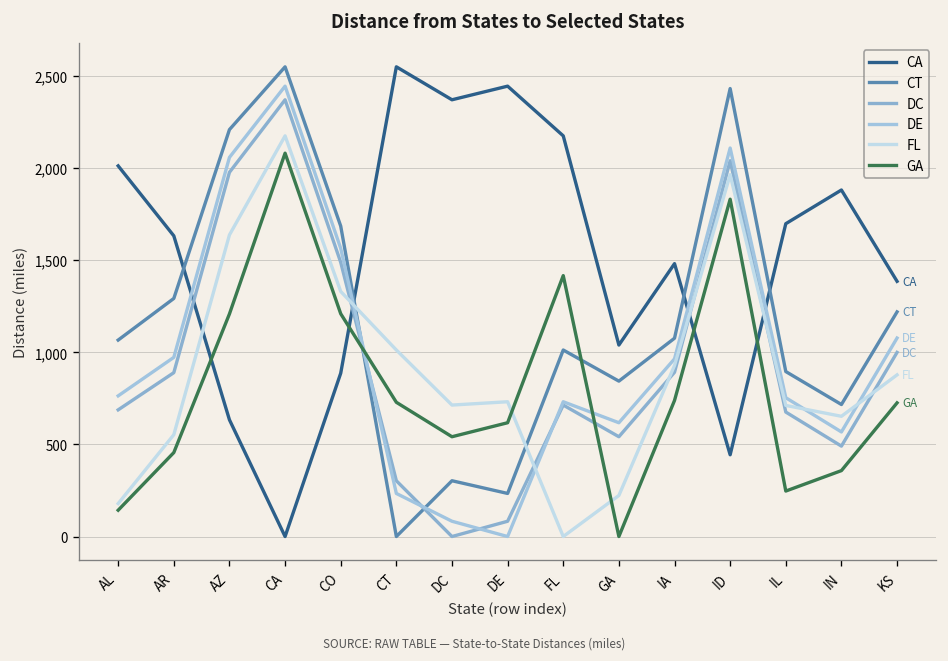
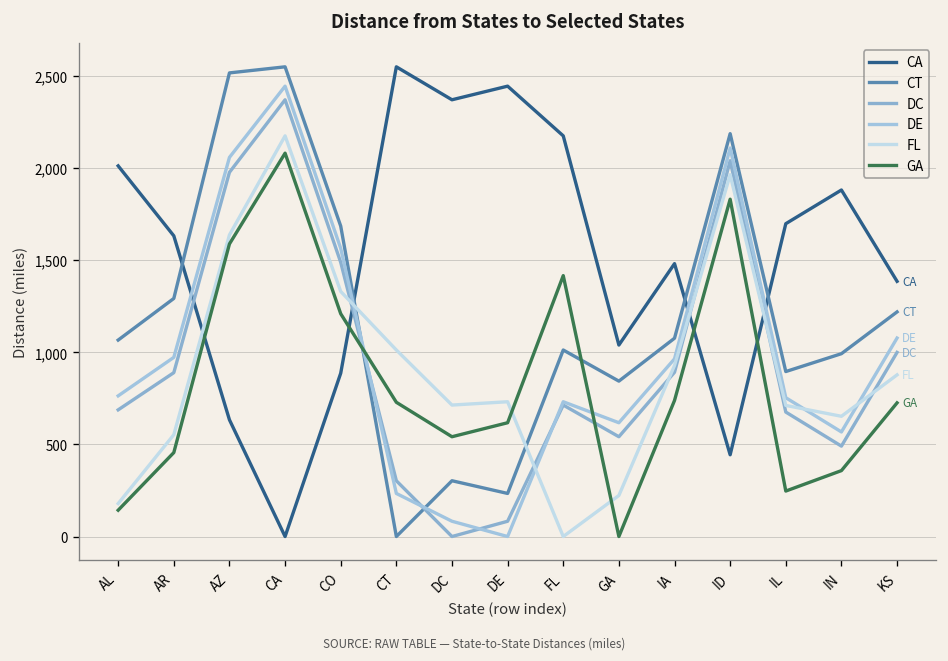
  {
    "CA": {
      "AL": "2,010",
      "AR": "1,630",
      "AZ": "630",
      "CA": "0",
      "CO": "890",
      "CT": "2,550",
      "DC": "2,370",
      "DE": "2,450",
      "FL": "2,180",
      "GA": "1,040",
      "IA": "1,480",
      "ID": "440",
      "IL": "1,700",
      "IN": "1,880",
      "KS": "1,390"
    },
    "CT": {
      "AL": "1,070",
      "AR": "1,290",
-     "AZ": "2,210",
+     "AZ": "2,520",
      "CA": "2,550",
      "CO": "1,690",
      "CT": "0",
      "DC": "300",
      "DE": "230",
      "FL": "1,010",
      "GA": "840",
      "IA": "1,080",
-     "ID": "2,430",
+     "ID": "2,190",
      "IL": "900",
-     "IN": "720",
+     "IN": "990",
      "KS": "1,220"
    },
    "GA": {
      "AL": "140",
      "AR": "460",
-     "AZ": "1,210",
+     "AZ": "1,590",
      "CA": "2,080",
      "CO": "1,210",
      "CT": "730",
      "DC": "540",
      "DE": "620",
      "FL": "1,420",
      "GA": "0",
      "IA": "740",
      "ID": "1,830",
      "IL": "250",
      "IN": "360",
      "KS": "730"
    }
  }
